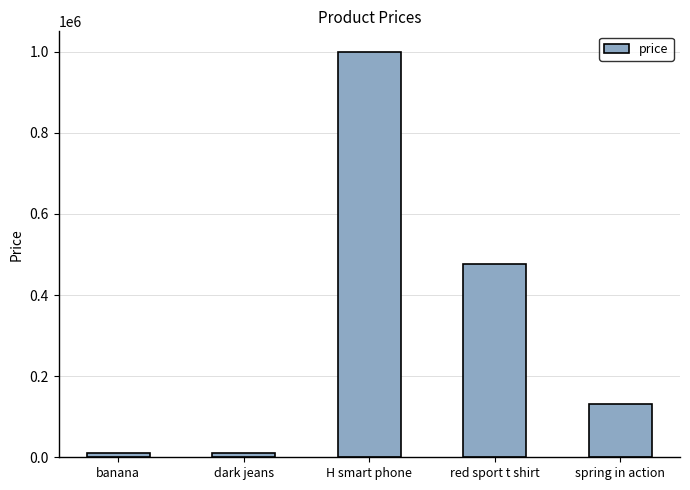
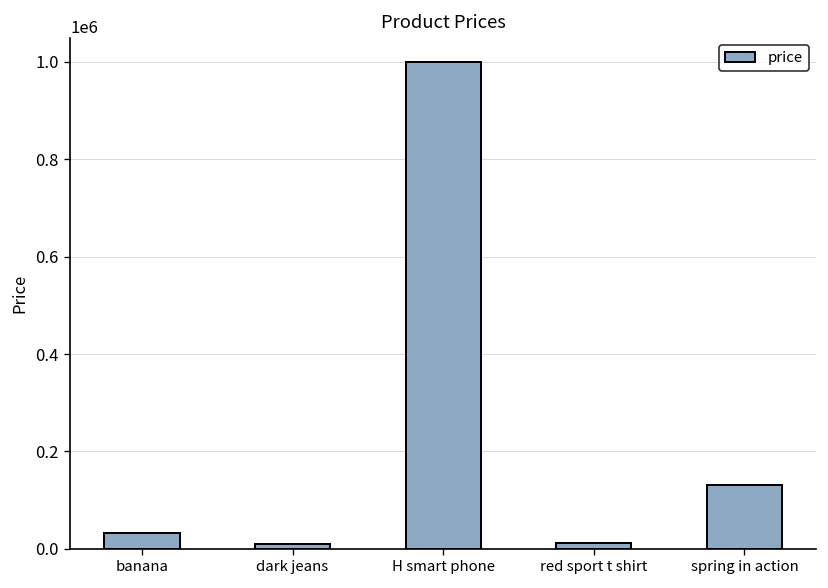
  {
-   "banana": 10000,
+   "banana": 30000,
    "dark jeans": 10000,
    "H smart phone": 1000000,
-   "red sport t shirt": 480000,
+   "red sport t shirt": 10000,
    "spring in action": 130000
  }
